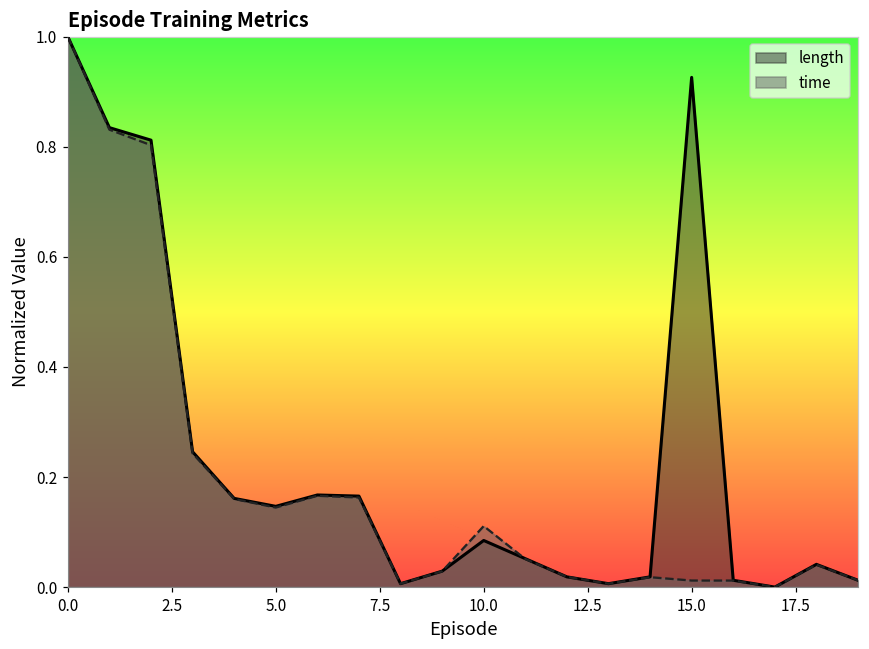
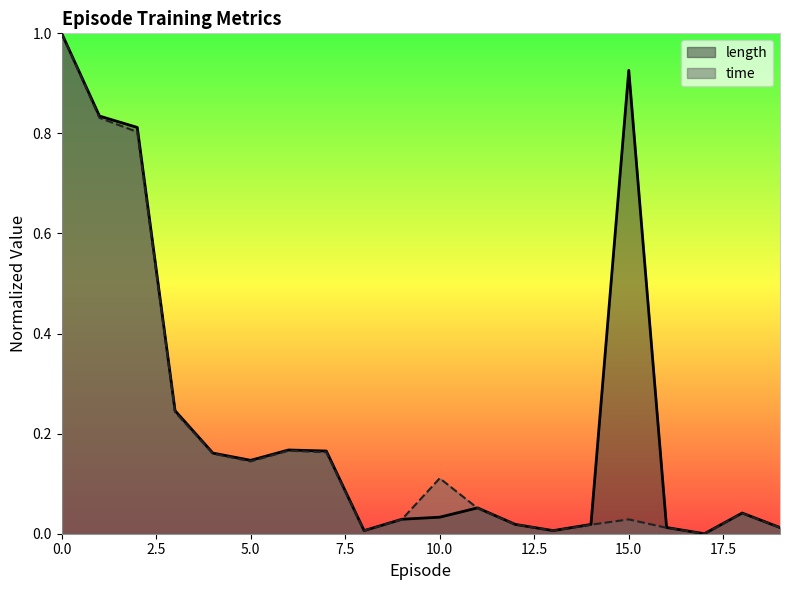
  {
    "length": {
-     "10.0": 0.08,
+     "10.0": 0.03,
      "15.0": 0.93
    },
    "time": {
      "10.0": 0.11,
-     "15.0": 0.01
+     "15.0": 0.03
    }
  }
